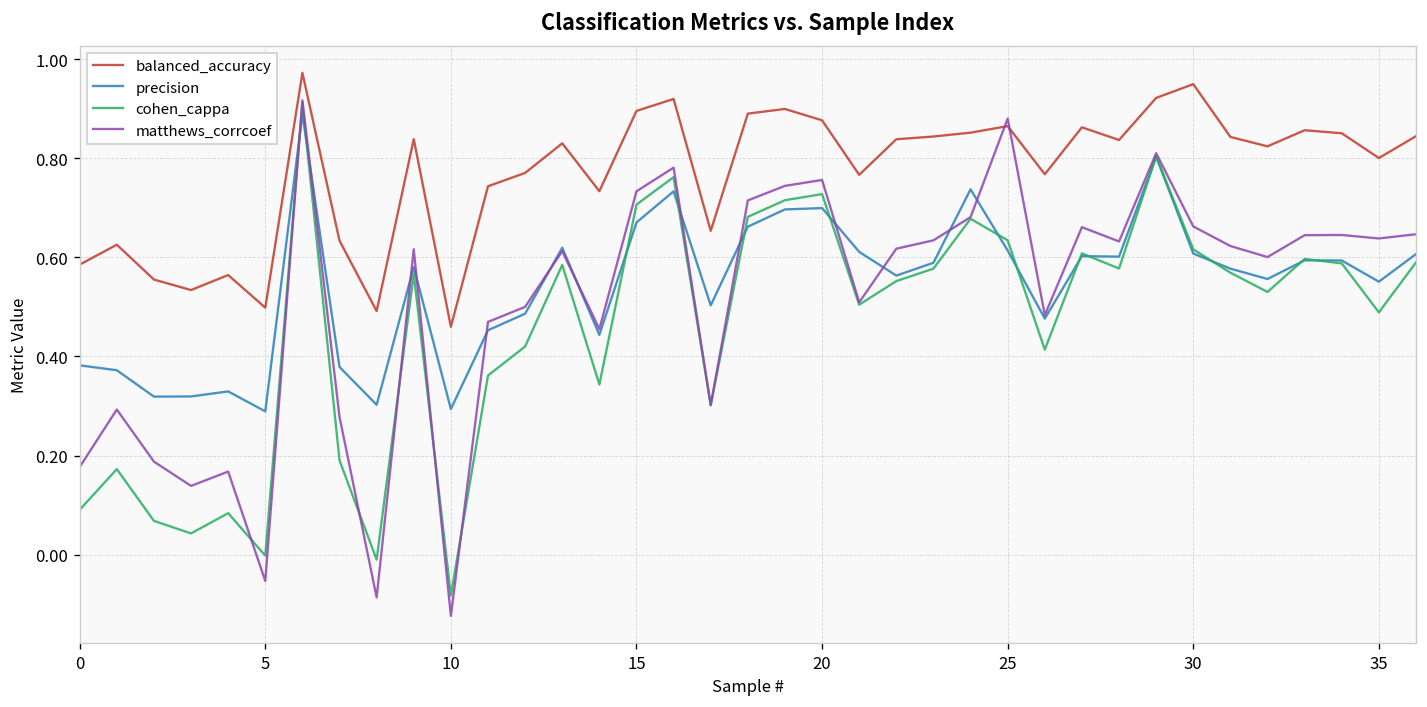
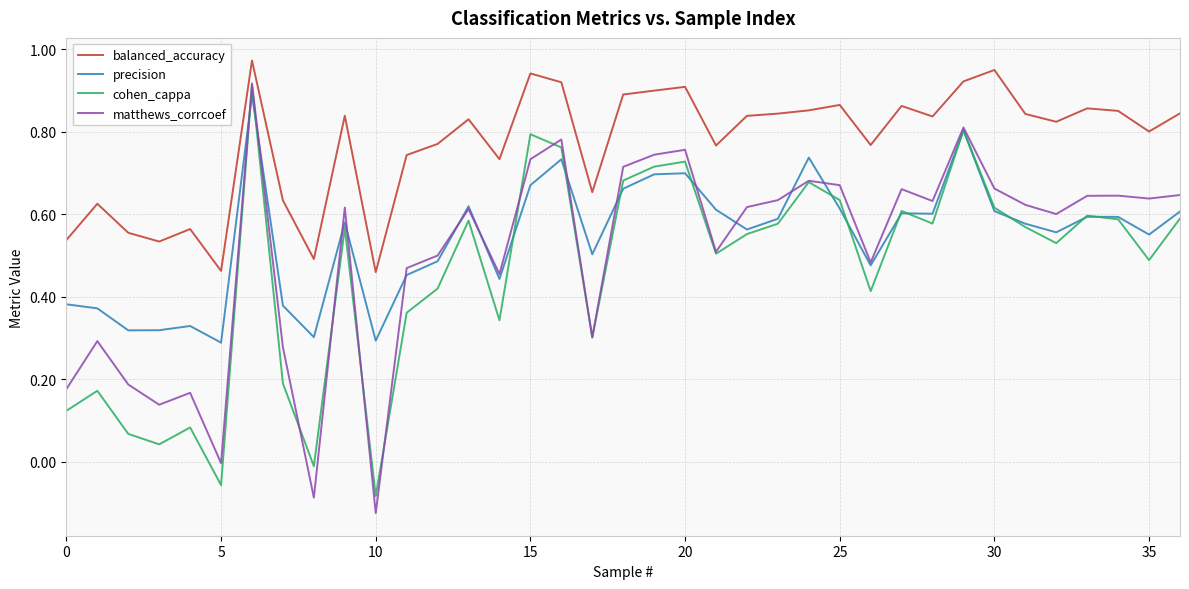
  {
    "balanced_accuracy": {
-     "0": 0.59,
-     "5": 0.50,
+     "0": 0.54,
+     "5": 0.46,
      "10": 0.46,
-     "15": 0.90,
-     "20": 0.88,
+     "15": 0.94,
+     "20": 0.91,
      "25": 0.86,
      "30": 0.95,
      "35": 0.80
    },
    "precision": {
      "0": 0.38,
      "5": 0.29,
      "10": 0.29,
      "15": 0.67,
      "20": 0.70,
      "25": 0.61,
      "30": 0.61,
      "35": 0.55
    },
    "cohen_cappa": {
-     "0": 0.09,
-     "5": 0.00,
+     "0": 0.12,
+     "5": -0.06,
      "10": -0.08,
-     "15": 0.71,
+     "15": 0.79,
      "20": 0.73,
      "25": 0.63,
      "30": 0.62,
      "35": 0.49
    },
    "matthews_corrcoef": {
      "0": 0.18,
-     "5": -0.05,
+     "5": 0.00,
      "10": -0.12,
      "15": 0.73,
      "20": 0.76,
-     "25": 0.88,
+     "25": 0.67,
      "30": 0.66,
      "35": 0.64
    }
  }
